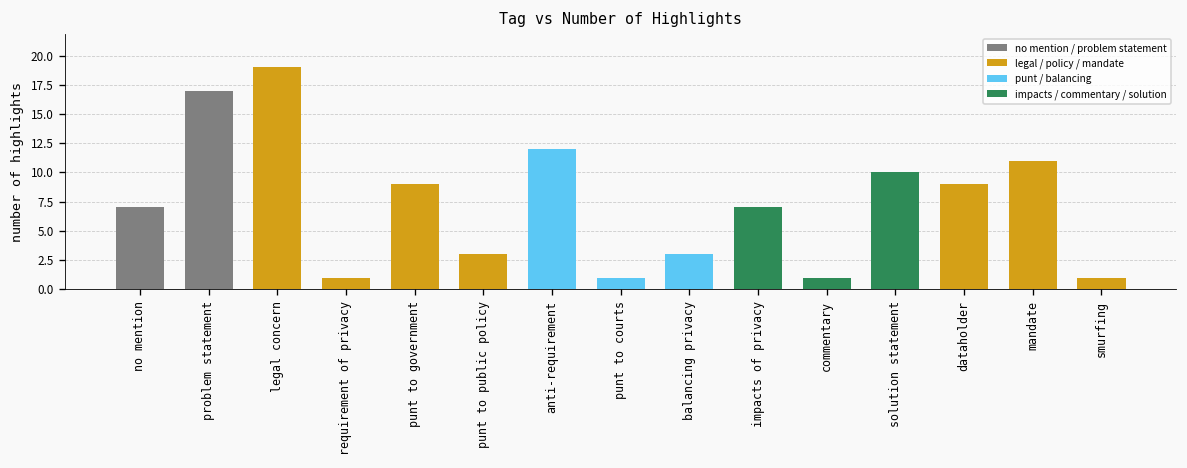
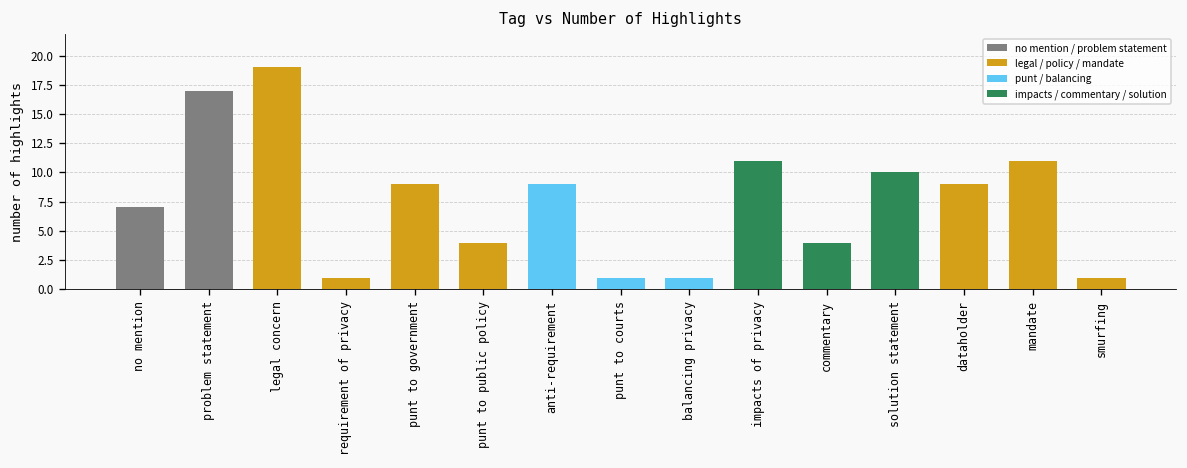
  {
    "no mention": 7,
    "problem statement": 17,
    "legal concern": 19,
    "requirement of privacy": 1,
    "punt to government": 9,
-   "punt to public policy": 3,
-   "anti-requirement": 12,
+   "punt to public policy": 4,
+   "anti-requirement": 9,
    "punt to courts": 1,
-   "balancing privacy": 3,
-   "impacts of privacy": 7,
-   "commentary": 1,
+   "balancing privacy": 1,
+   "impacts of privacy": 11,
+   "commentary": 4,
    "solution statement": 10,
    "dataholder": 9,
    "mandate": 11,
    "smurfing": 1
  }
